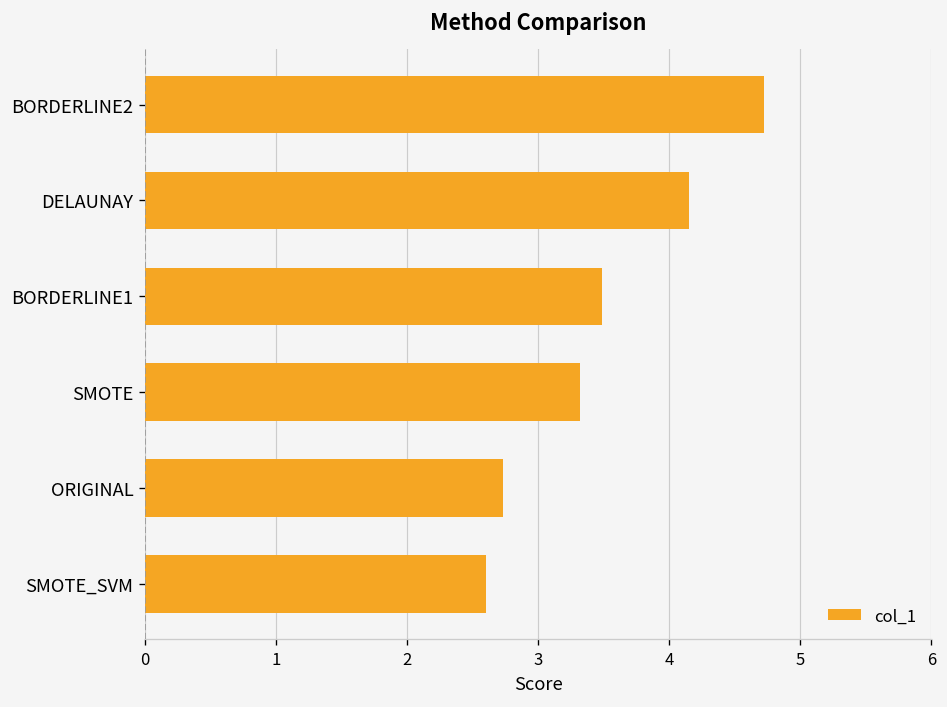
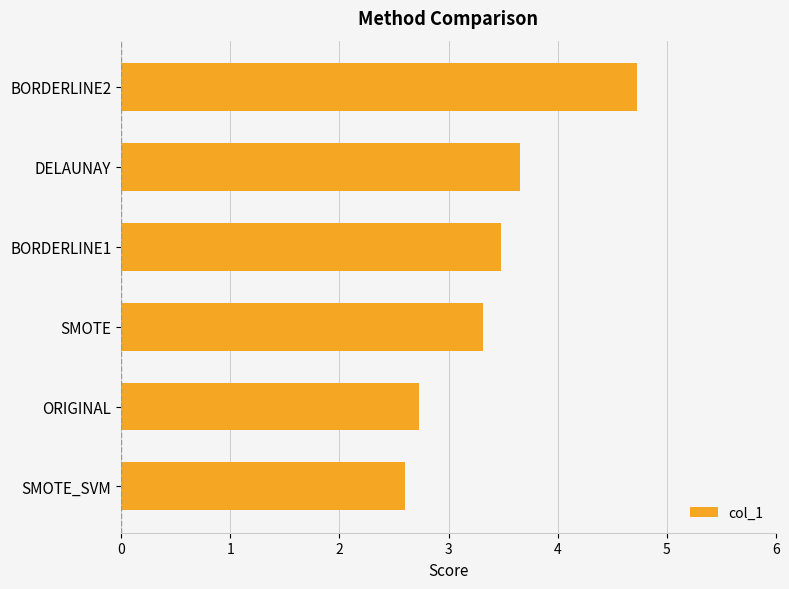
  {
    "BORDERLINE2": 4.72,
-   "DELAUNAY": 4.15,
+   "DELAUNAY": 3.65,
    "BORDERLINE1": 3.48,
    "SMOTE": 3.32,
    "ORIGINAL": 2.73,
    "SMOTE_SVM": 2.60
  }
